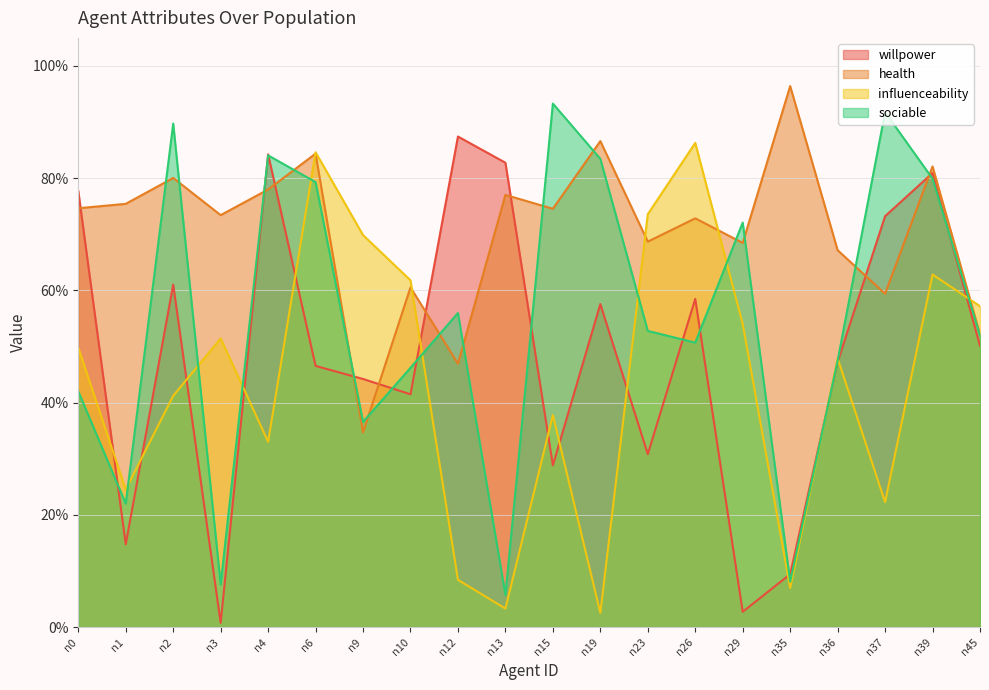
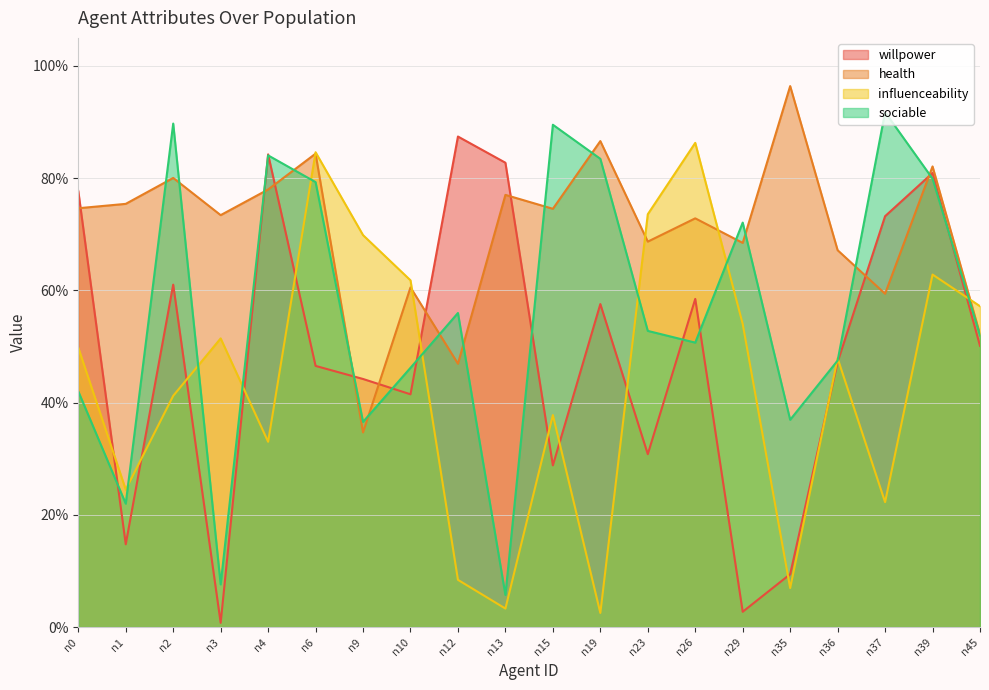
  {
    "sociable": {
      "n0": "42%",
      "n1": "22%",
      "n2": "90%",
      "n3": "8%",
      "n6": "79%",
      "n9": "37%",
      "n10": "46%",
      "n12": "56%",
      "n13": "6%",
-     "n15": "93%",
+     "n15": "90%",
      "n19": "83%",
      "n23": "53%",
      "n26": "51%",
      "n29": "72%",
-     "n35": "8%",
+     "n35": "37%",
      "n39": "80%"
    }
  }
